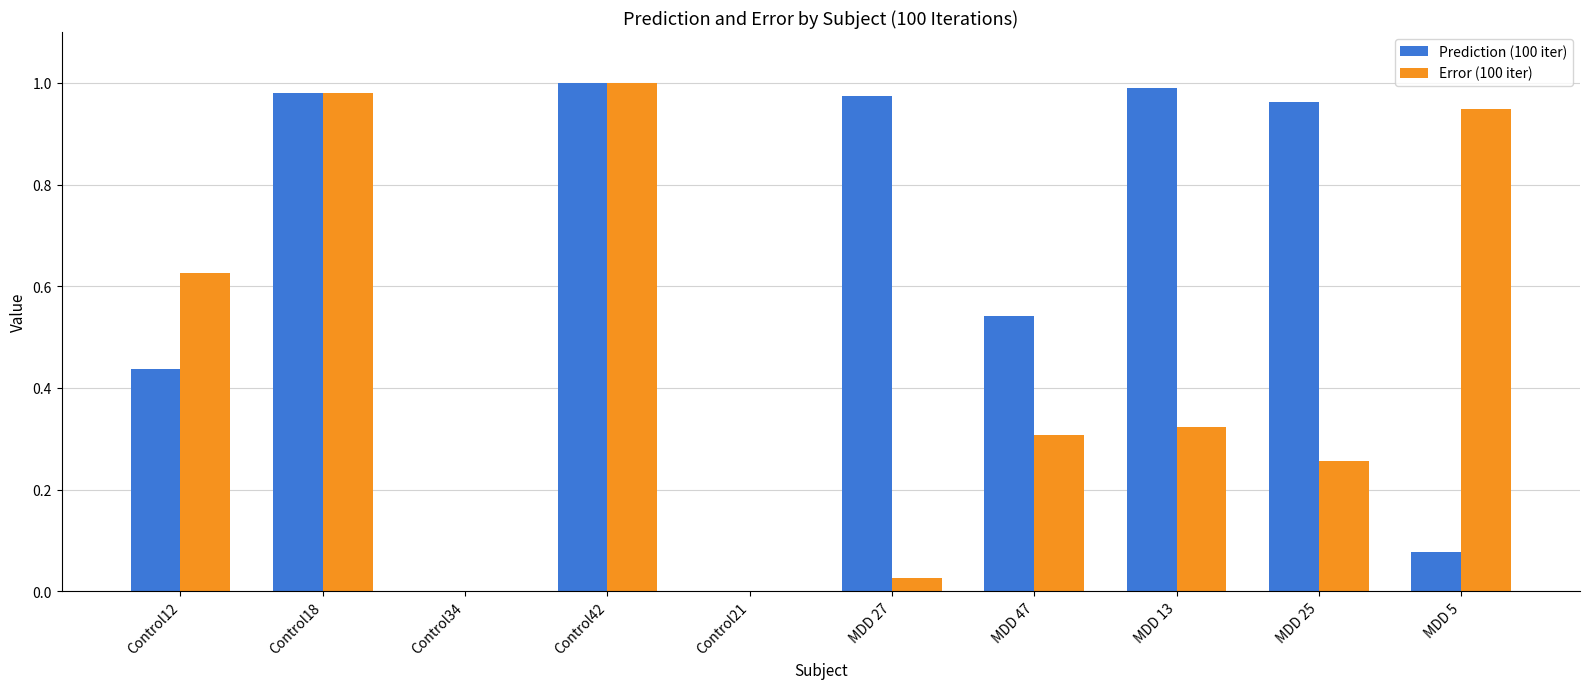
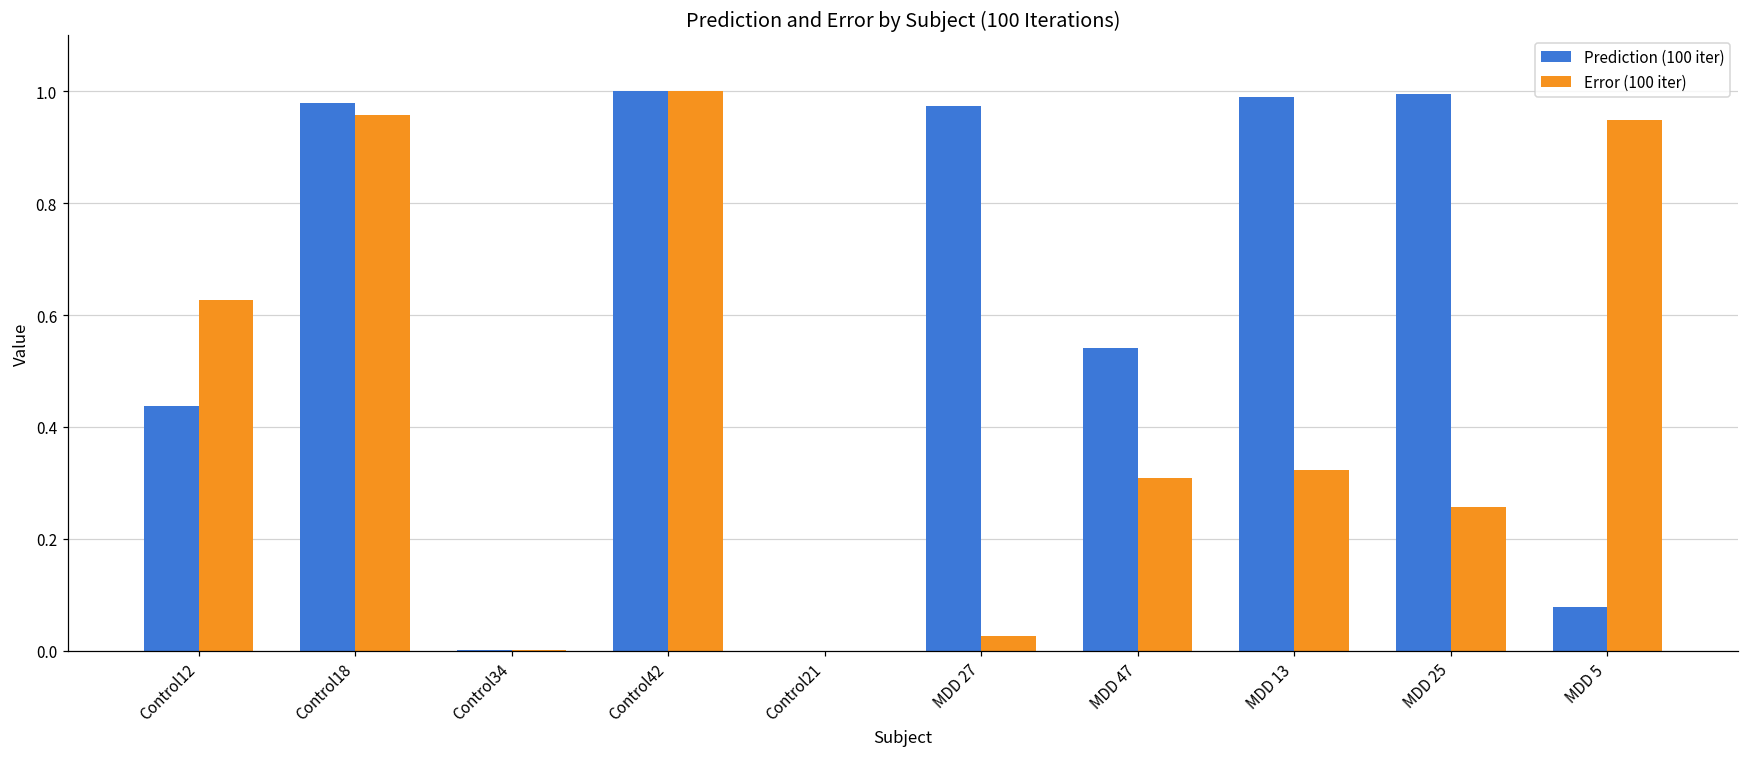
  {
    "Prediction (100 iter)": {
      "Control12": 0.44,
      "Control18": 0.98,
      "Control42": 1.00,
      "MDD 27": 0.97,
      "MDD 47": 0.54,
      "MDD 13": 0.99,
-     "MDD 25": 0.96,
+     "MDD 25": 1.00,
      "MDD 5": 0.08
    },
    "Error (100 iter)": {
      "Control12": 0.63,
-     "Control18": 0.98,
+     "Control18": 0.96,
      "Control42": 1.00,
      "MDD 27": 0.03,
      "MDD 47": 0.31,
      "MDD 13": 0.32,
      "MDD 25": 0.26,
      "MDD 5": 0.95
    }
  }
